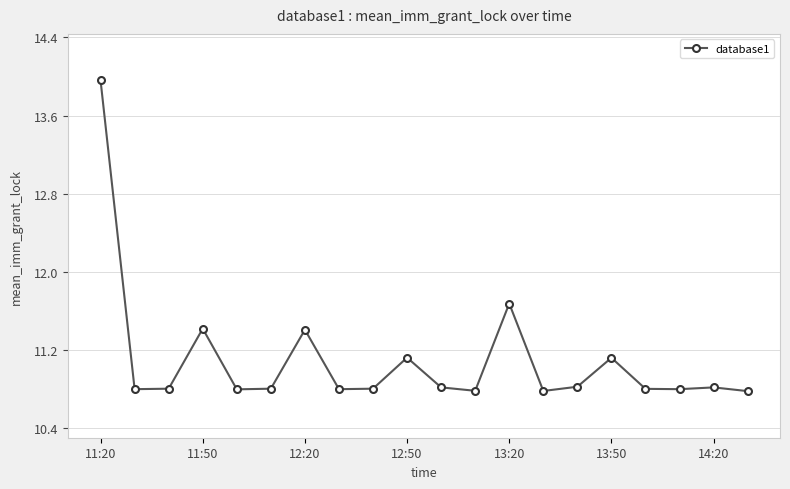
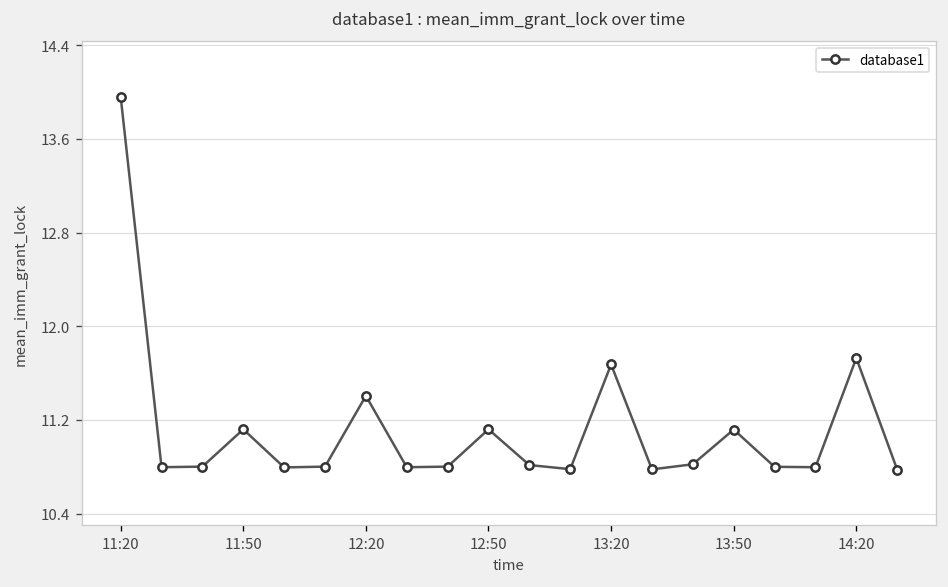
  {
    "11:20": 14.0,
-   "11:50": 11.4,
+   "11:50": 11.1,
    "12:20": 11.4,
    "12:50": 11.1,
    "13:20": 11.7,
    "13:50": 11.1,
-   "14:20": 10.8
+   "14:20": 11.7
  }
